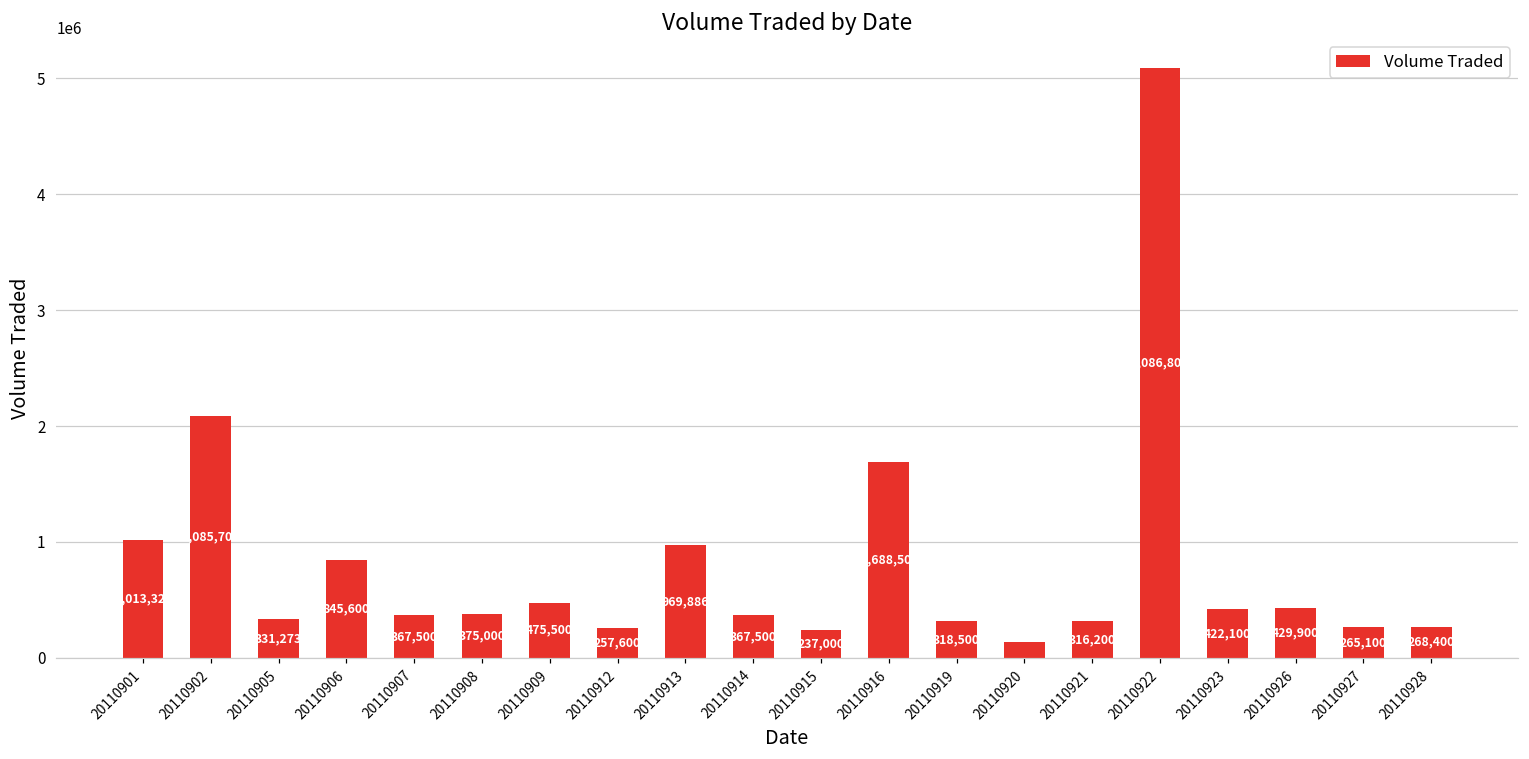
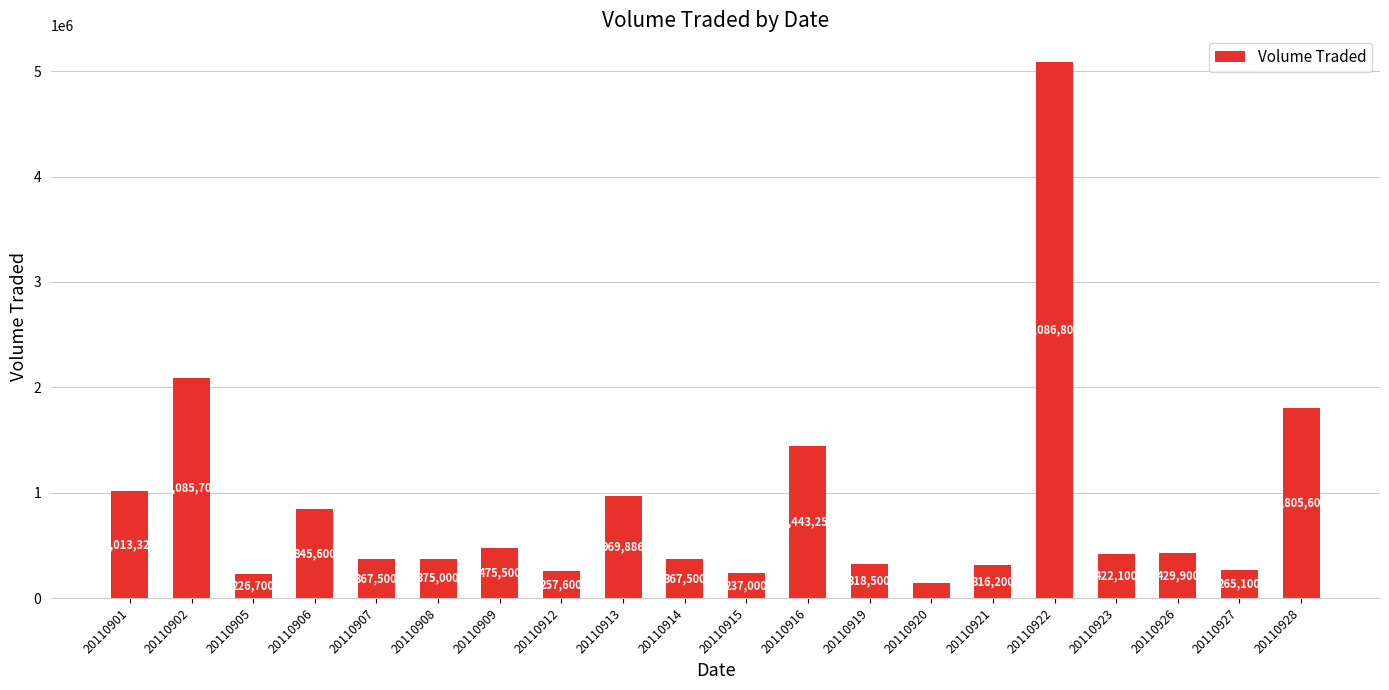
  {
    "20110901": "1,013,327",
    "20110902": "2,085,700",
-   "20110905": "331,273",
+   "20110905": "226,700",
    "20110906": "845,600",
    "20110907": "367,500",
    "20110908": "375,000",
    "20110909": "475,500",
    "20110912": "257,600",
    "20110913": "969,886",
    "20110914": "367,500",
    "20110915": "237,000",
-   "20110916": "1,688,500",
+   "20110916": "1,443,259",
    "20110919": "318,500",
    "20110921": "316,200",
    "20110922": "5,086,800",
    "20110923": "422,100",
    "20110926": "429,900",
    "20110927": "265,100",
-   "20110928": "268,400"
+   "20110928": "1,805,604"
  }
